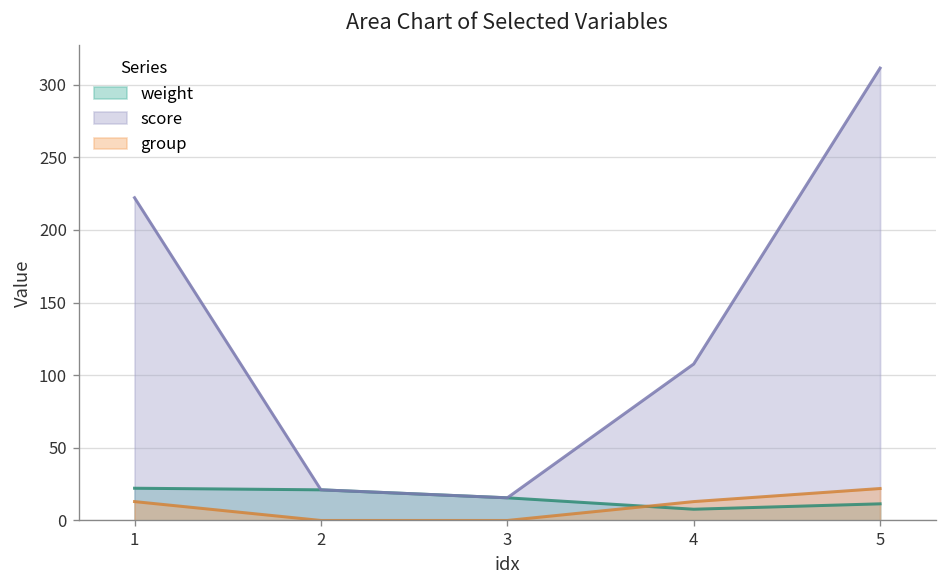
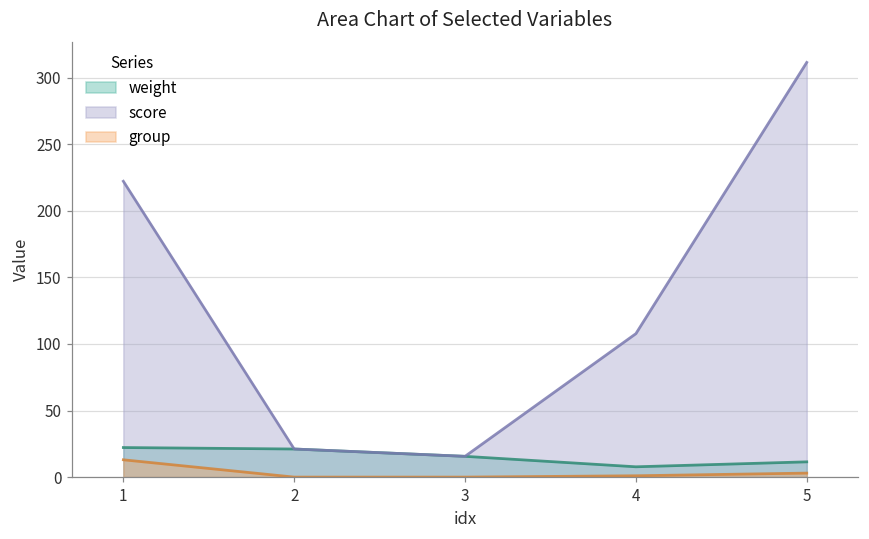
  {
    "group": {
      "1": 13,
      "2": 0,
      "3": 0,
-     "4": 13,
-     "5": 22
+     "4": 1,
+     "5": 3
    }
  }
